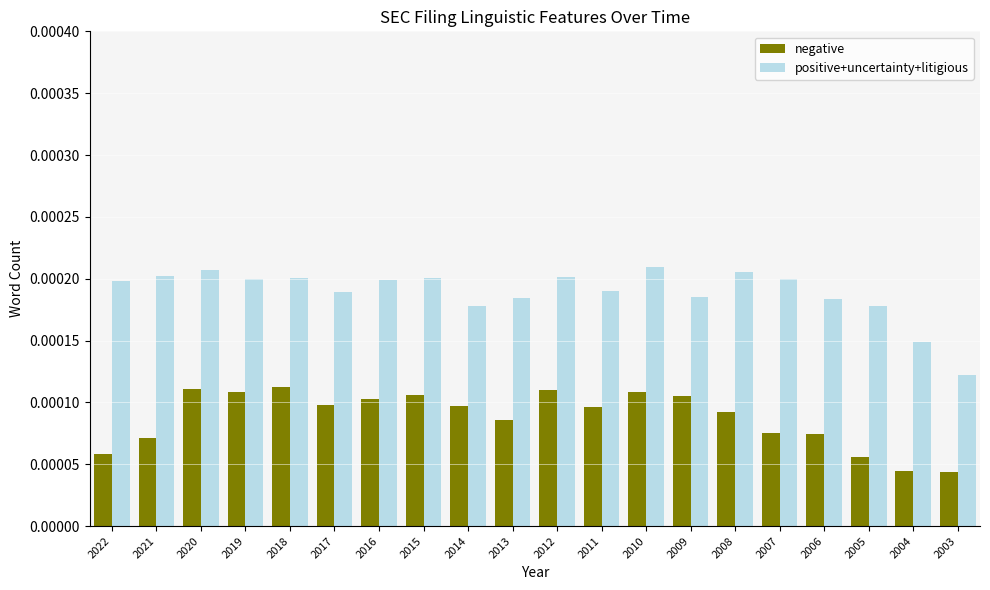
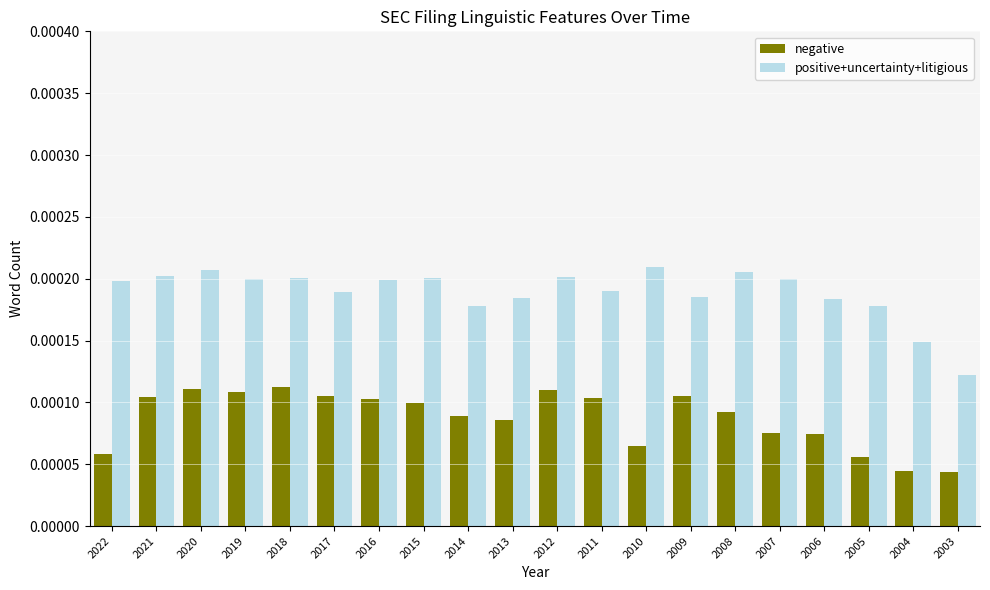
  {
    "negative": {
      "2022": 0.000058,
-     "2021": 0.000071,
+     "2021": 0.000105,
      "2020": 0.000111,
      "2019": 0.000108,
      "2018": 0.000112,
-     "2017": 0.000098,
+     "2017": 0.000105,
      "2016": 0.000103,
-     "2015": 0.000106,
-     "2014": 0.000097,
+     "2015": 0.000099,
+     "2014": 0.000089,
      "2013": 0.000086,
      "2012": 0.000110,
-     "2011": 0.000096,
-     "2010": 0.000108,
+     "2011": 0.000103,
+     "2010": 0.000065,
      "2009": 0.000105,
      "2008": 0.000092,
      "2007": 0.000075,
      "2006": 0.000074,
      "2005": 0.000056,
      "2004": 0.000045,
      "2003": 0.000044
    },
    "positive+uncertainty+litigious": {
      "2022": 0.000198,
      "2021": 0.000202,
      "2020": 0.000207,
      "2019": 0.000200,
      "2018": 0.000200,
      "2017": 0.000189,
      "2016": 0.000199,
      "2015": 0.000200,
      "2014": 0.000178,
      "2013": 0.000185,
      "2012": 0.000202,
      "2011": 0.000190,
      "2010": 0.000210,
      "2009": 0.000185,
      "2008": 0.000205,
      "2007": 0.000199,
      "2006": 0.000183,
      "2005": 0.000178,
      "2004": 0.000149,
      "2003": 0.000122
    }
  }
